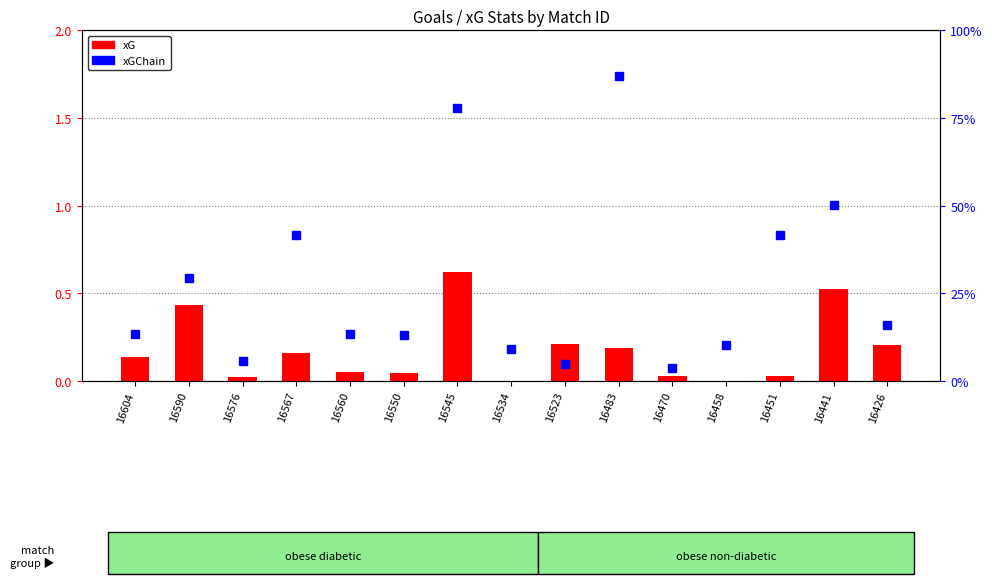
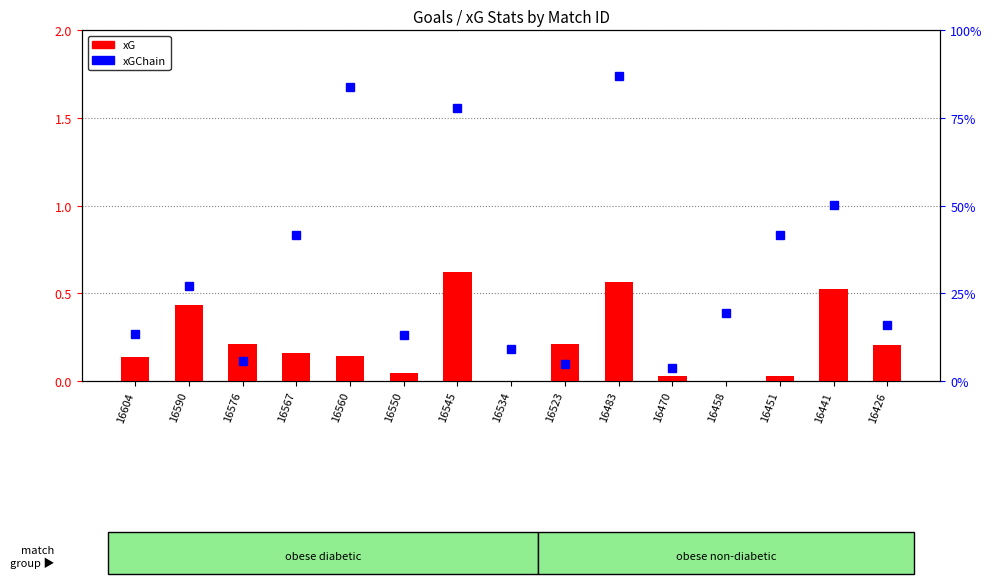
  {
    "xG": {
      "16604": "0.14",
      "16590": "0.43",
-     "16576": "0.02",
+     "16576": "0.21",
      "16567": "0.16",
-     "16560": "0.05",
+     "16560": "0.14",
      "16550": "0.05",
      "16545": "0.62",
      "16534": "0.00",
      "16523": "0.21",
-     "16483": "0.19",
+     "16483": "0.56",
      "16470": "0.03",
      "16458": "0.00",
      "16451": "0.03",
      "16441": "0.53",
      "16426": "0.21"
    },
    "xGChain": {
      "16604": "14%",
-     "16590": "29%",
+     "16590": "27%",
      "16576": "6%",
      "16567": "42%",
-     "16560": "14%",
+     "16560": "84%",
      "16550": "13%",
      "16545": "78%",
      "16534": "9%",
      "16523": "5%",
      "16483": "87%",
      "16470": "4%",
-     "16458": "10%",
+     "16458": "19%",
      "16451": "42%",
      "16441": "50%",
      "16426": "16%"
    }
  }
